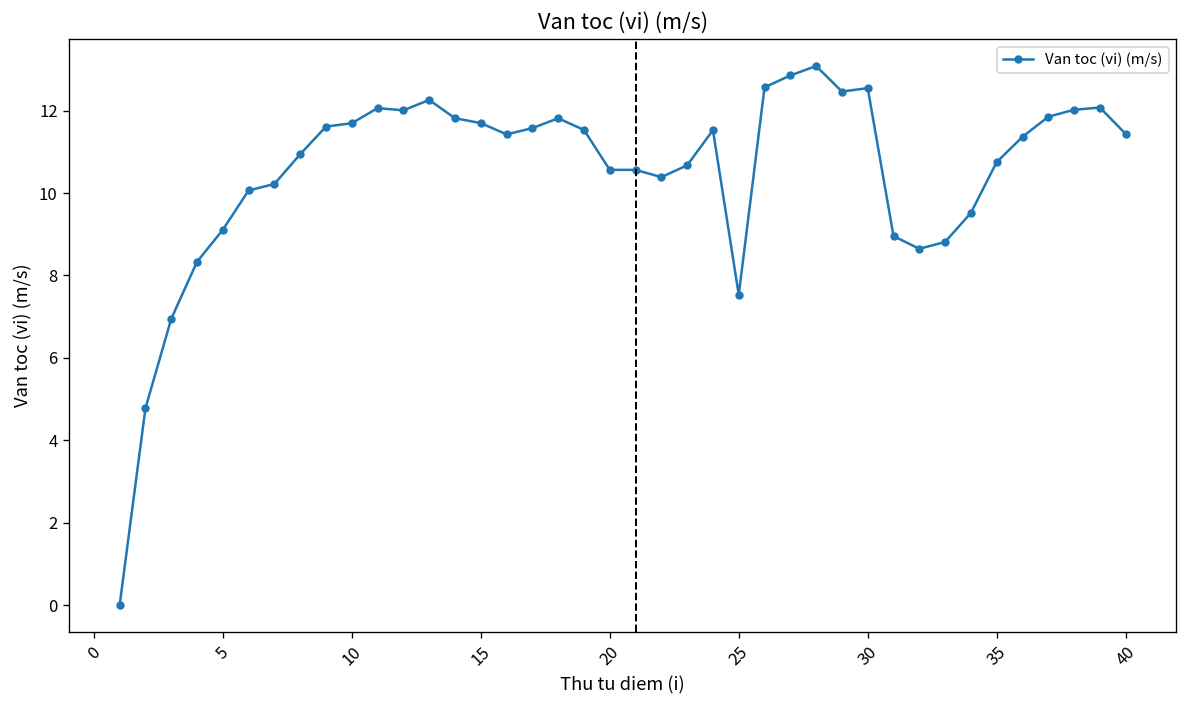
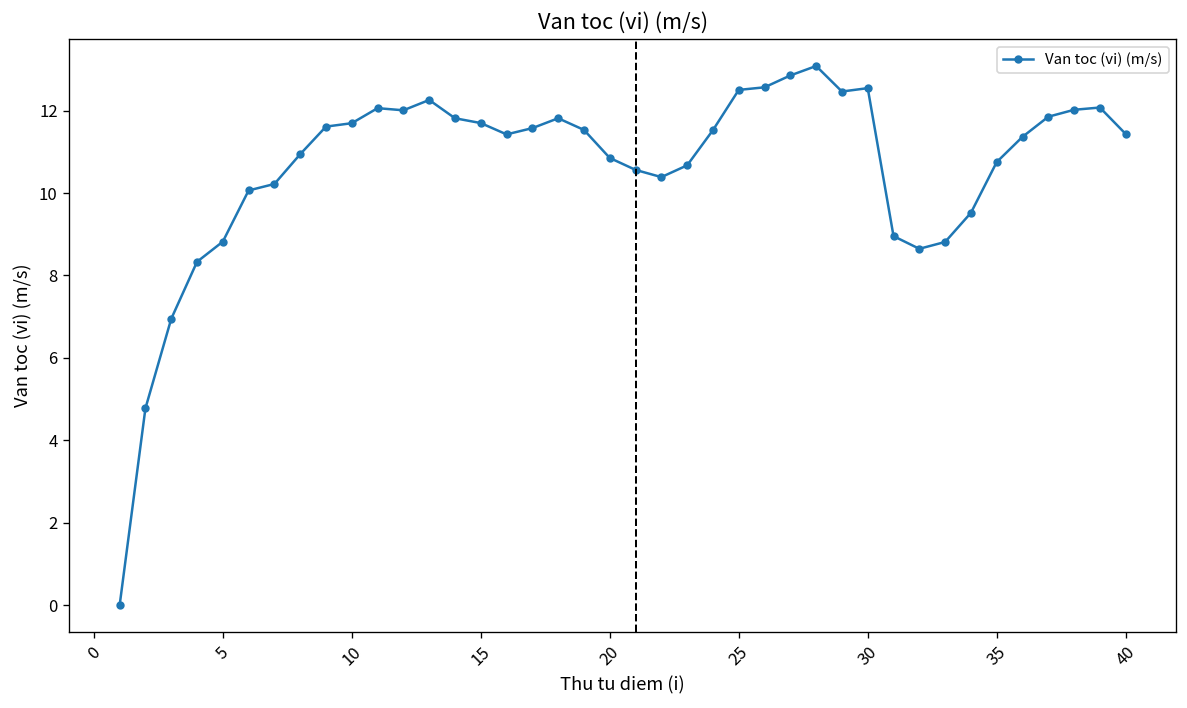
  {
-   "5": 9.1,
+   "5": 8.8,
    "10": 11.7,
    "15": 11.7,
-   "20": 10.6,
-   "25": 7.5,
+   "20": 10.9,
+   "25": 12.5,
    "30": 12.5,
    "35": 10.8,
    "40": 11.4
  }
